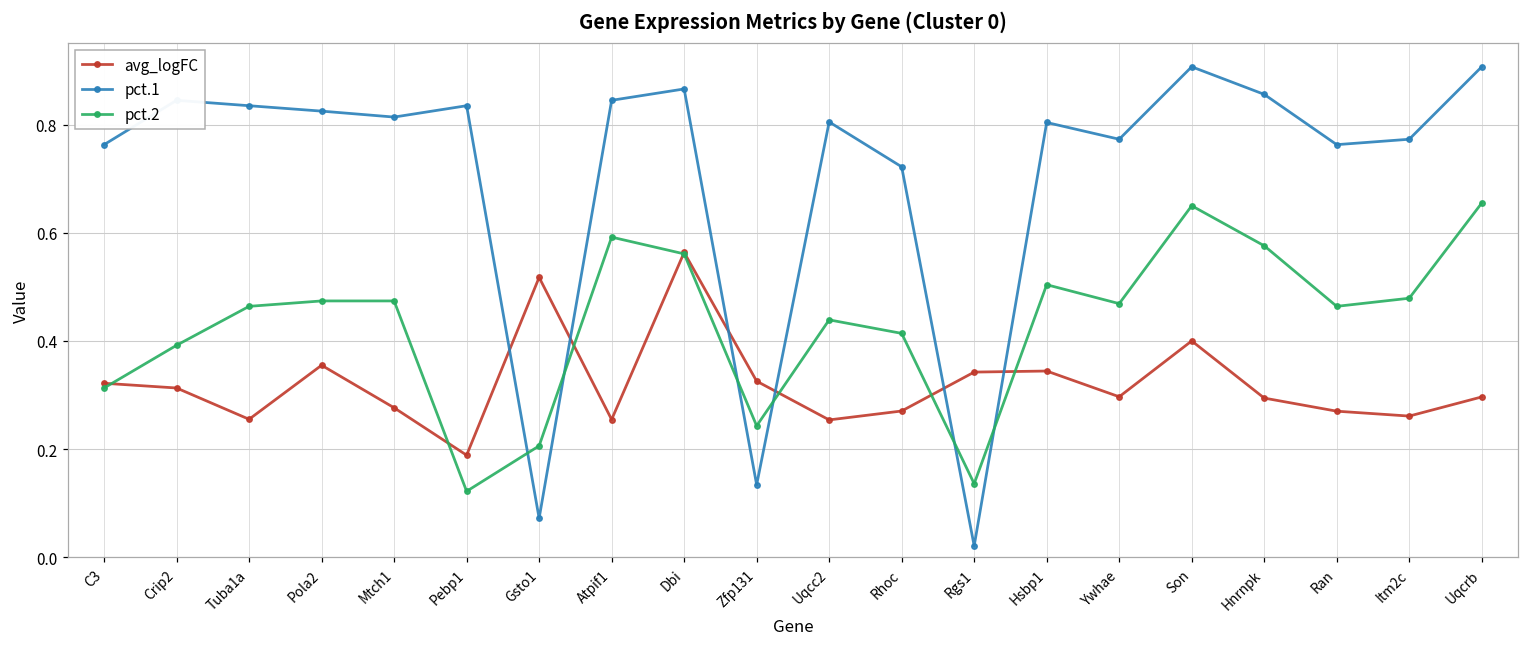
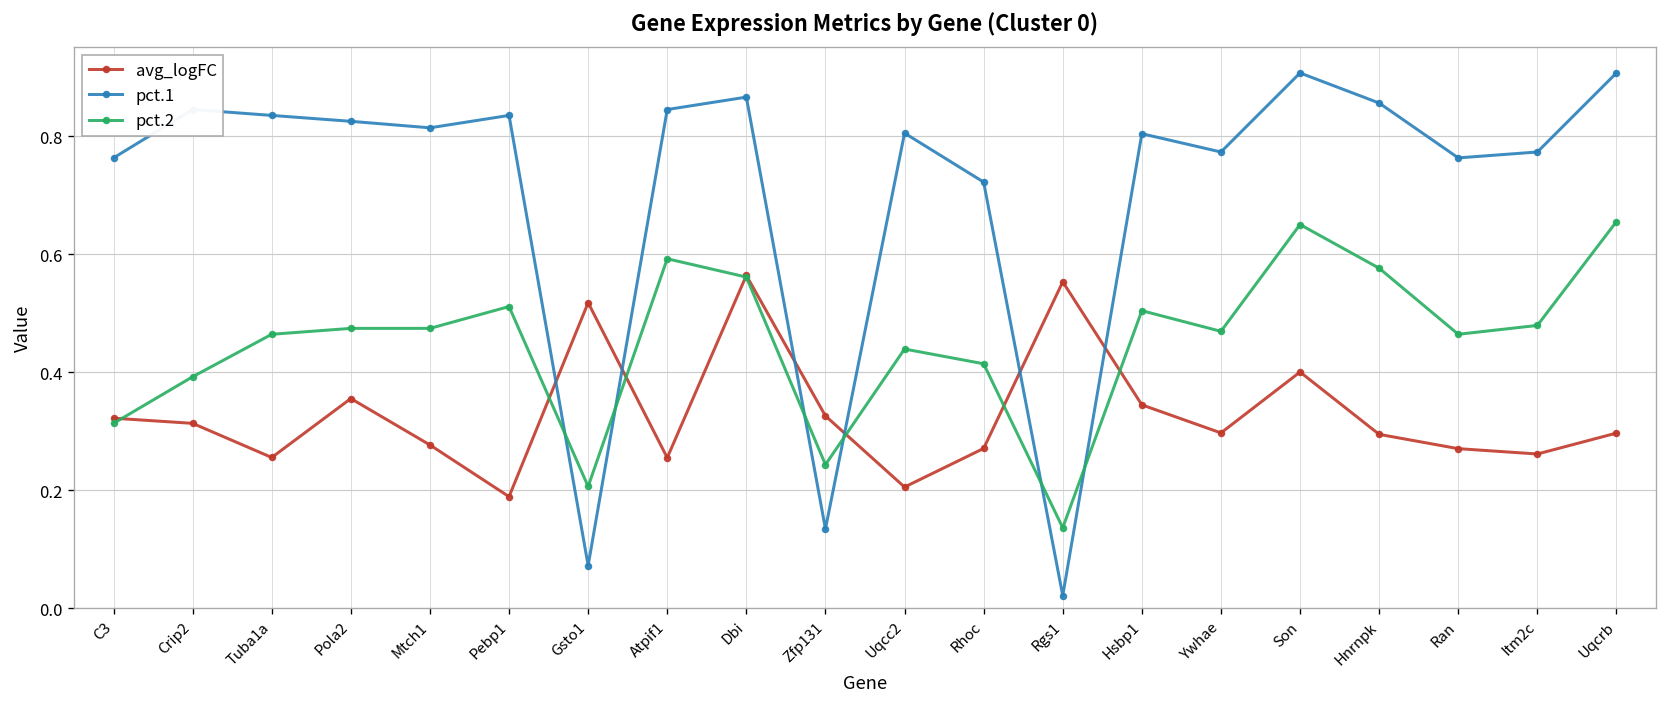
  {
    "avg_logFC": {
      "C3": 0.32,
      "Crip2": 0.31,
      "Tuba1a": 0.26,
      "Pola2": 0.36,
      "Mtch1": 0.28,
      "Pebp1": 0.19,
      "Gsto1": 0.52,
      "Atpif1": 0.25,
      "Zfp131": 0.33,
-     "Uqcc2": 0.25,
+     "Uqcc2": 0.21,
      "Rhoc": 0.27,
-     "Rgs1": 0.34,
+     "Rgs1": 0.55,
      "Hsbp1": 0.34,
      "Ywhae": 0.30,
      "Son": 0.40,
      "Hnrnpk": 0.29,
      "Ran": 0.27,
      "Itm2c": 0.26,
      "Uqcrb": 0.30
    },
    "pct.1": {
      "C3": 0.76,
      "Tuba1a": 0.84,
      "Pola2": 0.83,
      "Mtch1": 0.81,
      "Pebp1": 0.84,
      "Gsto1": 0.07,
      "Atpif1": 0.85,
      "Dbi": 0.87,
      "Zfp131": 0.13,
      "Uqcc2": 0.81,
      "Rhoc": 0.72,
      "Rgs1": 0.02,
      "Hsbp1": 0.80,
      "Ywhae": 0.77,
      "Son": 0.91,
      "Hnrnpk": 0.86,
      "Ran": 0.76,
      "Itm2c": 0.77,
      "Uqcrb": 0.91
    },
    "pct.2": {
      "C3": 0.31,
      "Crip2": 0.39,
      "Tuba1a": 0.46,
      "Pola2": 0.47,
      "Mtch1": 0.47,
-     "Pebp1": 0.12,
+     "Pebp1": 0.51,
      "Gsto1": 0.21,
      "Atpif1": 0.59,
      "Zfp131": 0.24,
      "Uqcc2": 0.44,
      "Rhoc": 0.41,
      "Rgs1": 0.14,
      "Hsbp1": 0.50,
      "Ywhae": 0.47,
      "Son": 0.65,
      "Hnrnpk": 0.58,
      "Ran": 0.46,
      "Itm2c": 0.48,
      "Uqcrb": 0.66
    }
  }
